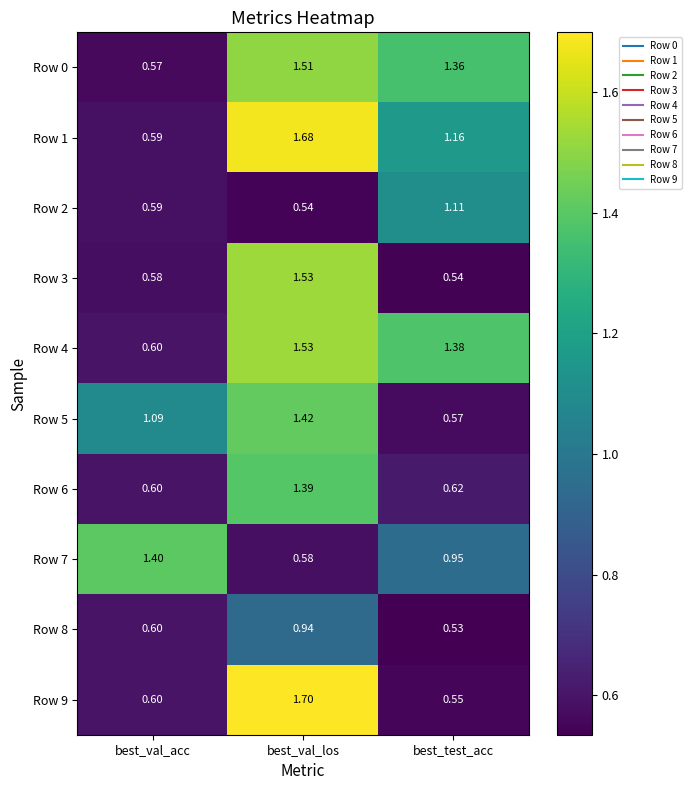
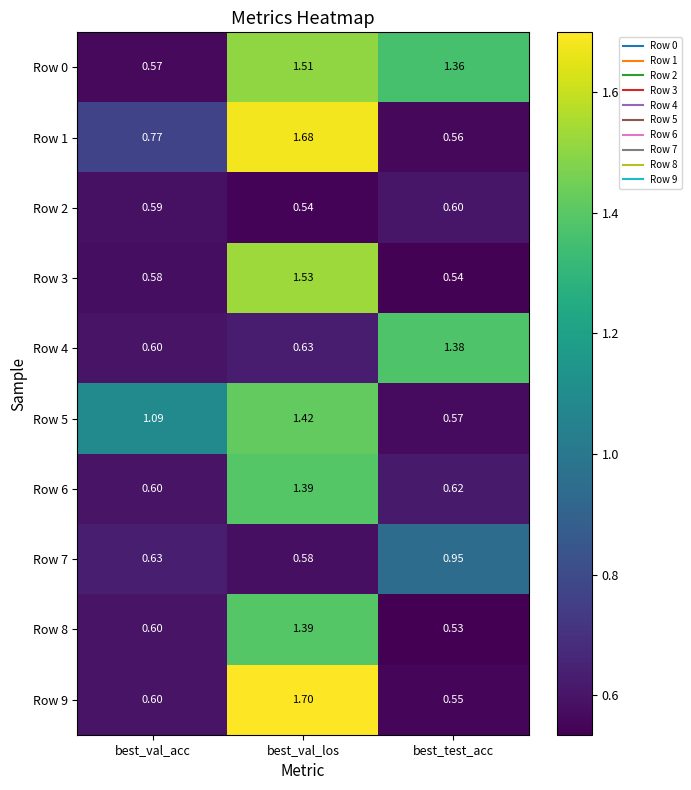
  {
    "Row 0": {
      "best_val_acc": 0.57,
      "best_val_los": 1.51,
      "best_test_acc": 1.36
    },
    "Row 1": {
-     "best_val_acc": 0.59,
+     "best_val_acc": 0.77,
      "best_val_los": 1.68,
-     "best_test_acc": 1.16
+     "best_test_acc": 0.56
    },
    "Row 2": {
      "best_val_acc": 0.59,
      "best_val_los": 0.54,
-     "best_test_acc": 1.11
+     "best_test_acc": 0.60
    },
    "Row 3": {
      "best_val_acc": 0.58,
      "best_val_los": 1.53,
      "best_test_acc": 0.54
    },
    "Row 4": {
      "best_val_acc": 0.60,
-     "best_val_los": 1.53,
+     "best_val_los": 0.63,
      "best_test_acc": 1.38
    },
    "Row 5": {
      "best_val_acc": 1.09,
      "best_val_los": 1.42,
      "best_test_acc": 0.57
    },
    "Row 6": {
      "best_val_acc": 0.60,
      "best_val_los": 1.39,
      "best_test_acc": 0.62
    },
    "Row 7": {
-     "best_val_acc": 1.40,
+     "best_val_acc": 0.63,
      "best_val_los": 0.58,
      "best_test_acc": 0.95
    },
    "Row 8": {
      "best_val_acc": 0.60,
-     "best_val_los": 0.94,
+     "best_val_los": 1.39,
      "best_test_acc": 0.53
    },
    "Row 9": {
      "best_val_acc": 0.60,
      "best_val_los": 1.70,
      "best_test_acc": 0.55
    }
  }
